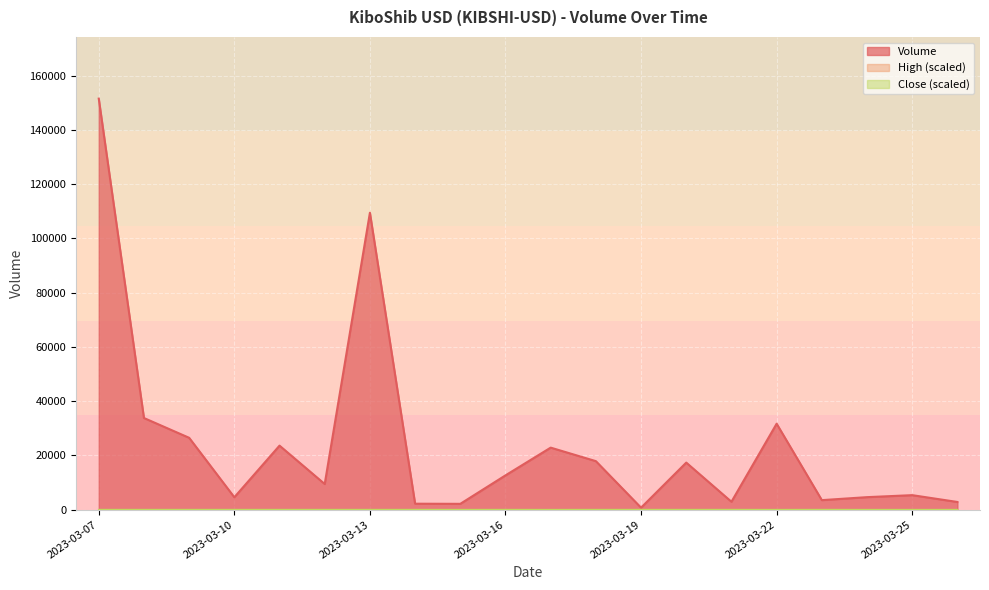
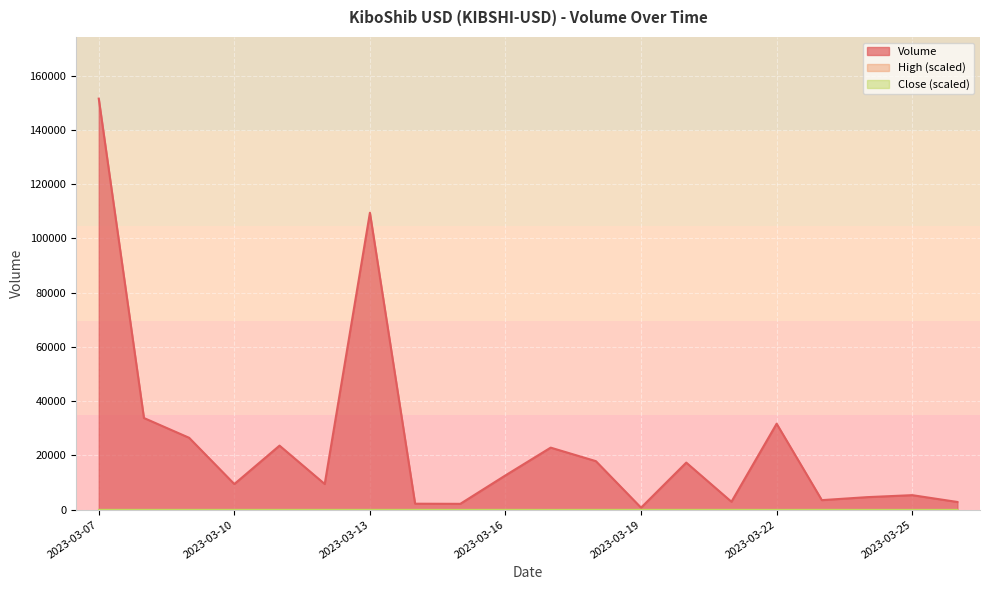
  {
    "Volume": {
      "2023-03-07": 152000,
-     "2023-03-10": 5000,
+     "2023-03-10": 9000,
      "2023-03-13": 109000,
      "2023-03-16": 13000,
      "2023-03-22": 32000,
      "2023-03-25": 5000
    },
    "Close (scaled)": {
      "2023-03-07": 0,
      "2023-03-10": 0,
      "2023-03-13": 0,
      "2023-03-16": 0,
      "2023-03-22": 0,
      "2023-03-25": 0
    }
  }
